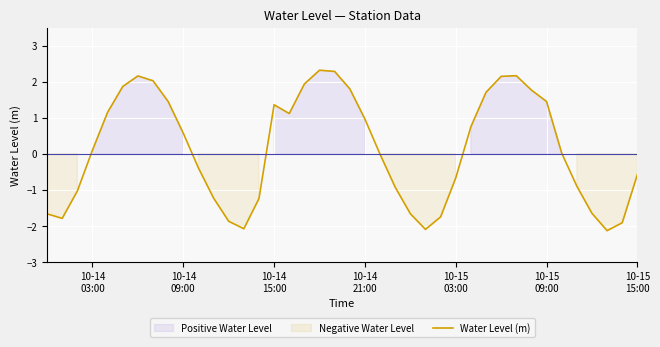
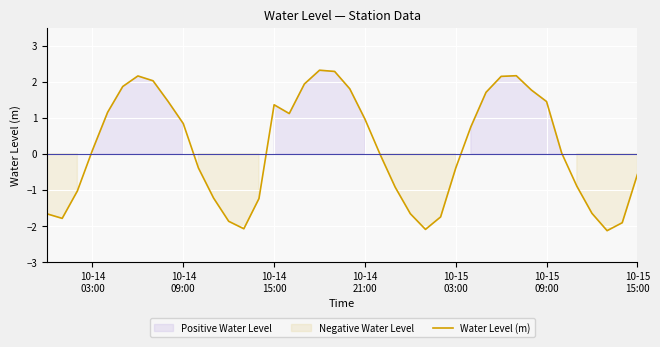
  {
    "10-14 03:00": 0.1,
-   "10-14 09:00": 0.6,
+   "10-14 09:00": 0.8,
    "10-14 15:00": 1.4,
    "10-14 21:00": 1.0,
-   "10-15 03:00": -0.7,
+   "10-15 03:00": -0.4,
    "10-15 09:00": 1.4,
    "10-15 15:00": -0.6
  }
